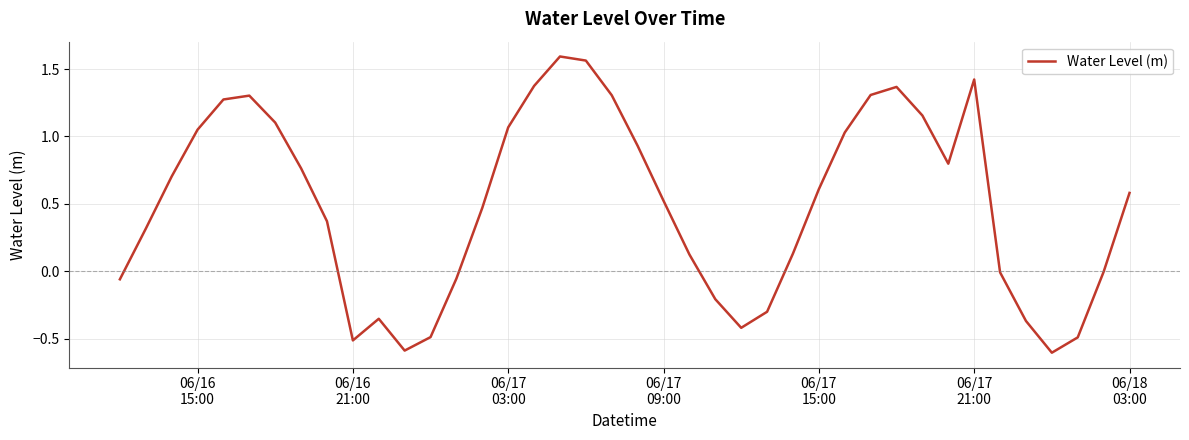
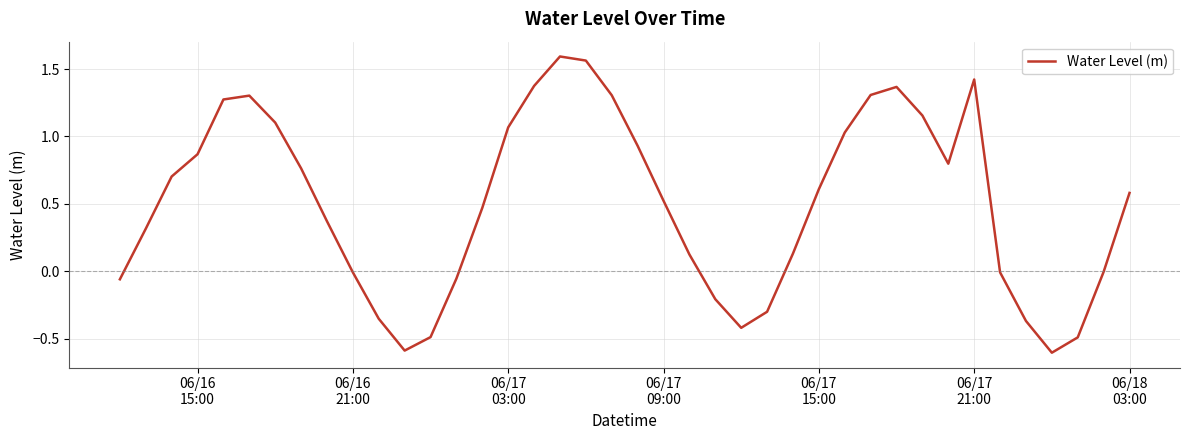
  {
-   "06/16 15:00": 1.05,
-   "06/16 21:00": -0.51,
+   "06/16 15:00": 0.87,
+   "06/16 21:00": -0.01,
    "06/17 03:00": 1.07,
    "06/17 09:00": 0.52,
    "06/17 15:00": 0.61,
    "06/17 21:00": 1.42,
    "06/18 03:00": 0.58
  }
